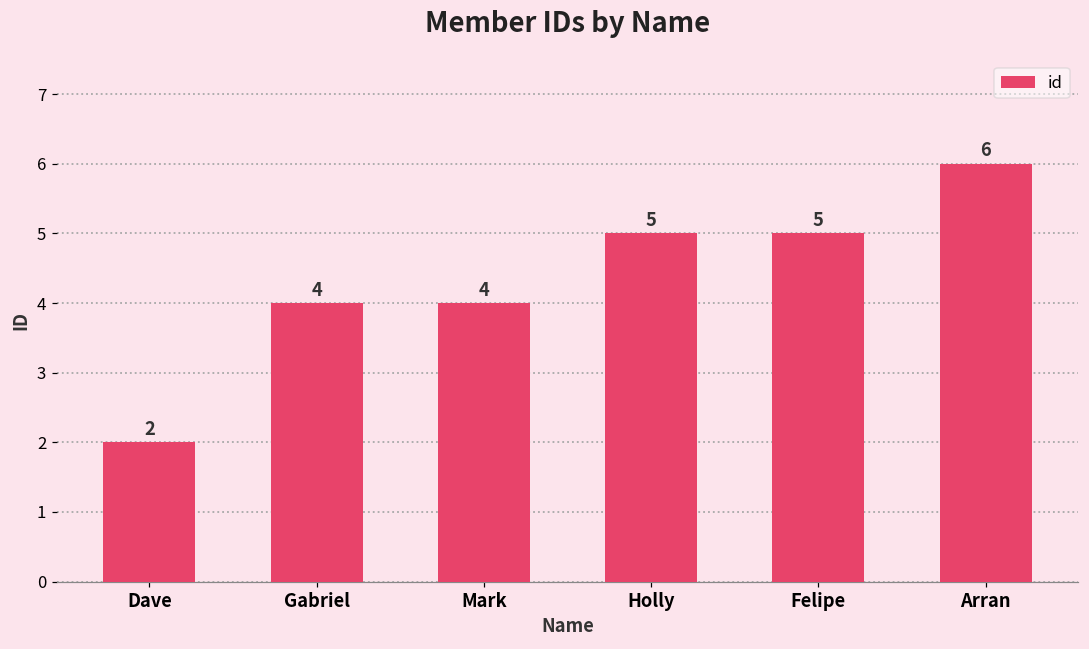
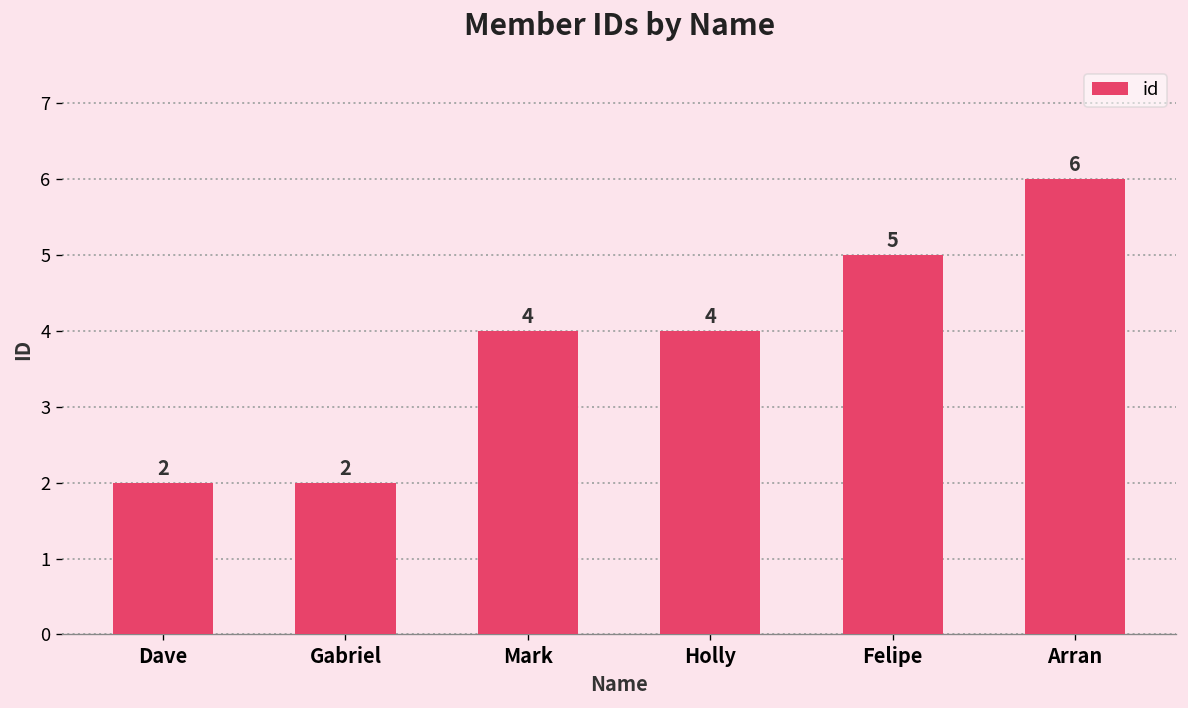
  {
    "Dave": 2,
-   "Gabriel": 4,
+   "Gabriel": 2,
    "Mark": 4,
-   "Holly": 5,
+   "Holly": 4,
    "Felipe": 5,
    "Arran": 6
  }
